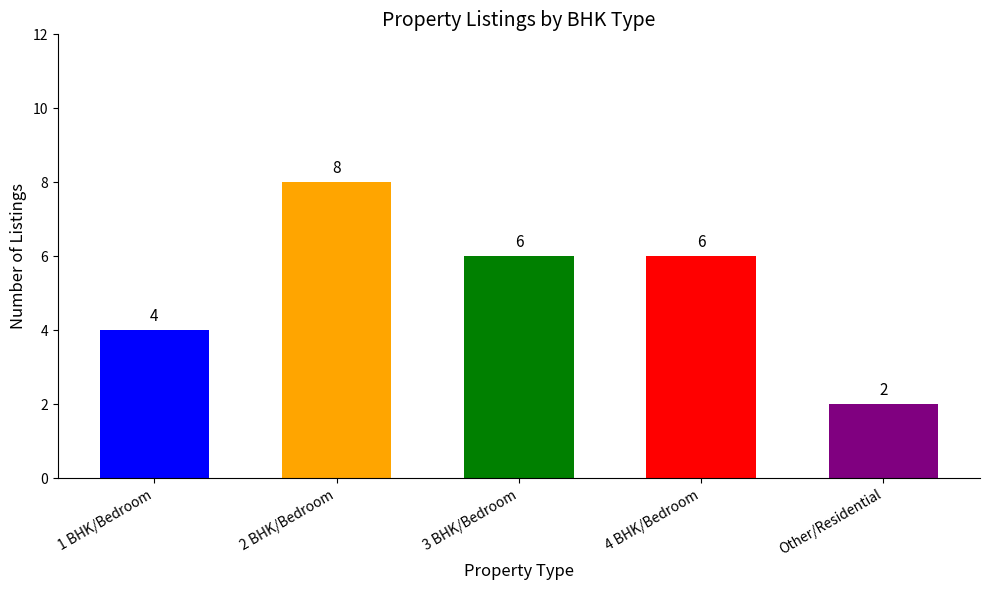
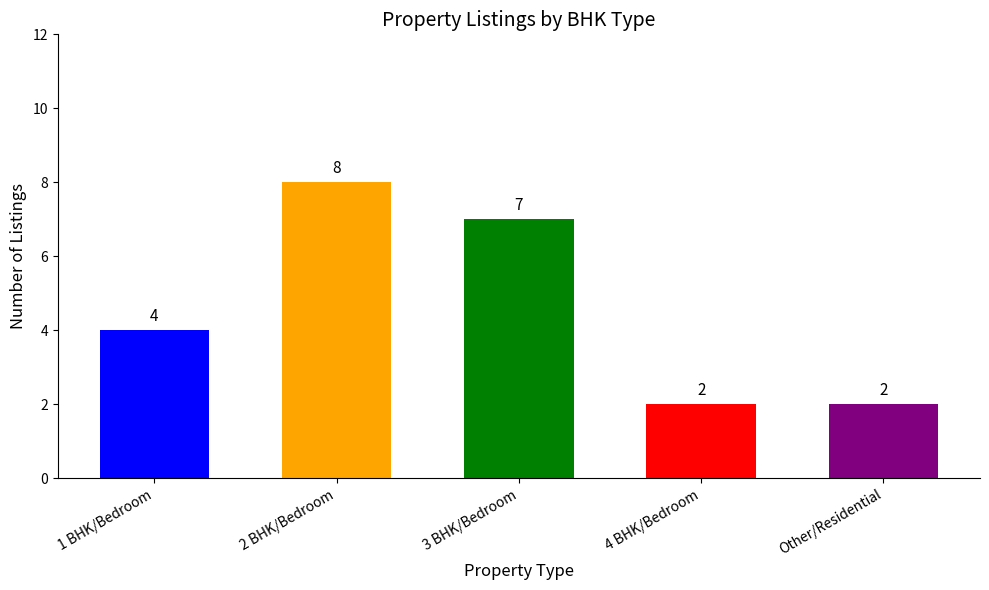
  {
    "1 BHK/Bedroom": 4,
    "2 BHK/Bedroom": 8,
-   "3 BHK/Bedroom": 6,
-   "4 BHK/Bedroom": 6,
+   "3 BHK/Bedroom": 7,
+   "4 BHK/Bedroom": 2,
    "Other/Residential": 2
  }
